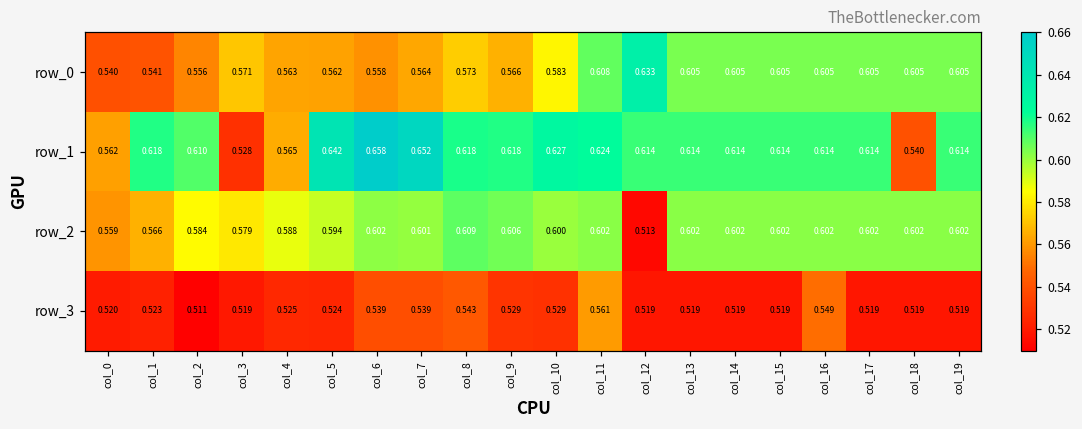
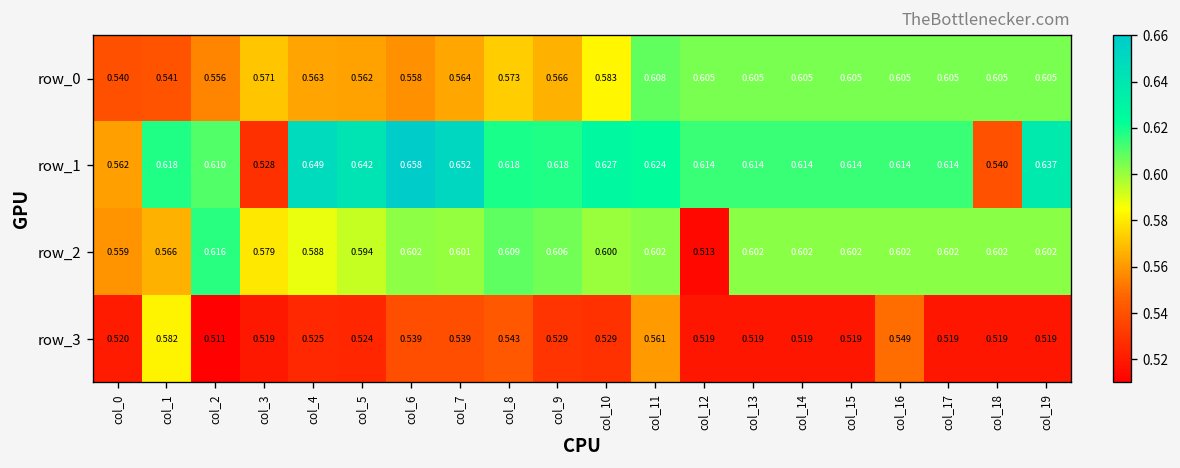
  {
    "row_0": {
      "col_0": 0.540,
      "col_1": 0.541,
      "col_2": 0.556,
      "col_3": 0.571,
      "col_4": 0.563,
      "col_5": 0.562,
      "col_6": 0.558,
      "col_7": 0.564,
      "col_8": 0.573,
      "col_9": 0.566,
      "col_10": 0.583,
      "col_11": 0.608,
-     "col_12": 0.633,
+     "col_12": 0.605,
      "col_13": 0.605,
      "col_14": 0.605,
      "col_15": 0.605,
      "col_16": 0.605,
      "col_17": 0.605,
      "col_18": 0.605,
      "col_19": 0.605
    },
    "row_1": {
      "col_0": 0.562,
      "col_1": 0.618,
      "col_2": 0.610,
      "col_3": 0.528,
-     "col_4": 0.565,
+     "col_4": 0.649,
      "col_5": 0.642,
      "col_6": 0.658,
      "col_7": 0.652,
      "col_8": 0.618,
      "col_9": 0.618,
      "col_10": 0.627,
      "col_11": 0.624,
      "col_12": 0.614,
      "col_13": 0.614,
      "col_14": 0.614,
      "col_15": 0.614,
      "col_16": 0.614,
      "col_17": 0.614,
      "col_18": 0.540,
-     "col_19": 0.614
+     "col_19": 0.637
    },
    "row_2": {
      "col_0": 0.559,
      "col_1": 0.566,
-     "col_2": 0.584,
+     "col_2": 0.616,
      "col_3": 0.579,
      "col_4": 0.588,
      "col_5": 0.594,
      "col_6": 0.602,
      "col_7": 0.601,
      "col_8": 0.609,
      "col_9": 0.606,
      "col_10": 0.600,
      "col_11": 0.602,
      "col_12": 0.513,
      "col_13": 0.602,
      "col_14": 0.602,
      "col_15": 0.602,
      "col_16": 0.602,
      "col_17": 0.602,
      "col_18": 0.602,
      "col_19": 0.602
    },
    "row_3": {
      "col_0": 0.520,
-     "col_1": 0.523,
+     "col_1": 0.582,
      "col_2": 0.511,
      "col_3": 0.519,
      "col_4": 0.525,
      "col_5": 0.524,
      "col_6": 0.539,
      "col_7": 0.539,
      "col_8": 0.543,
      "col_9": 0.529,
      "col_10": 0.529,
      "col_11": 0.561,
      "col_12": 0.519,
      "col_13": 0.519,
      "col_14": 0.519,
      "col_15": 0.519,
      "col_16": 0.549,
      "col_17": 0.519,
      "col_18": 0.519,
      "col_19": 0.519
    }
  }
